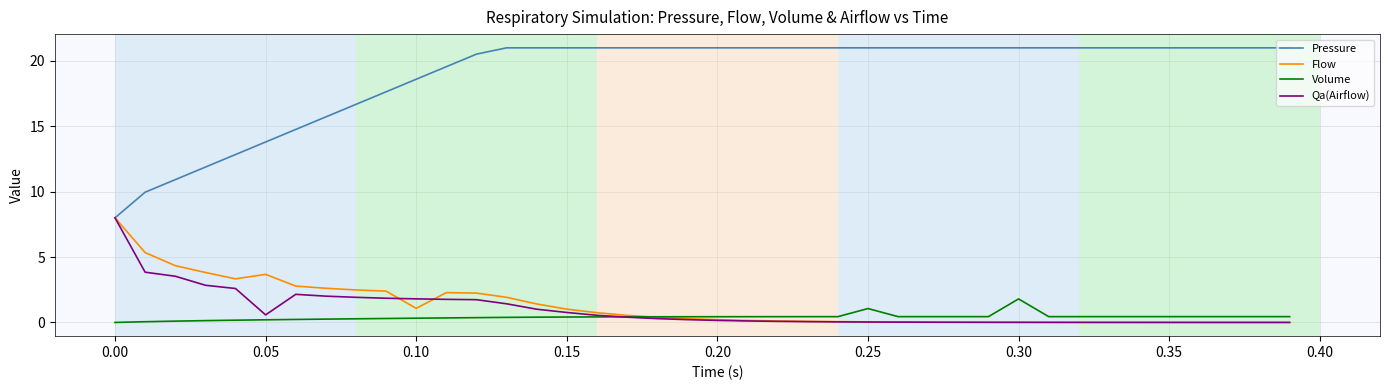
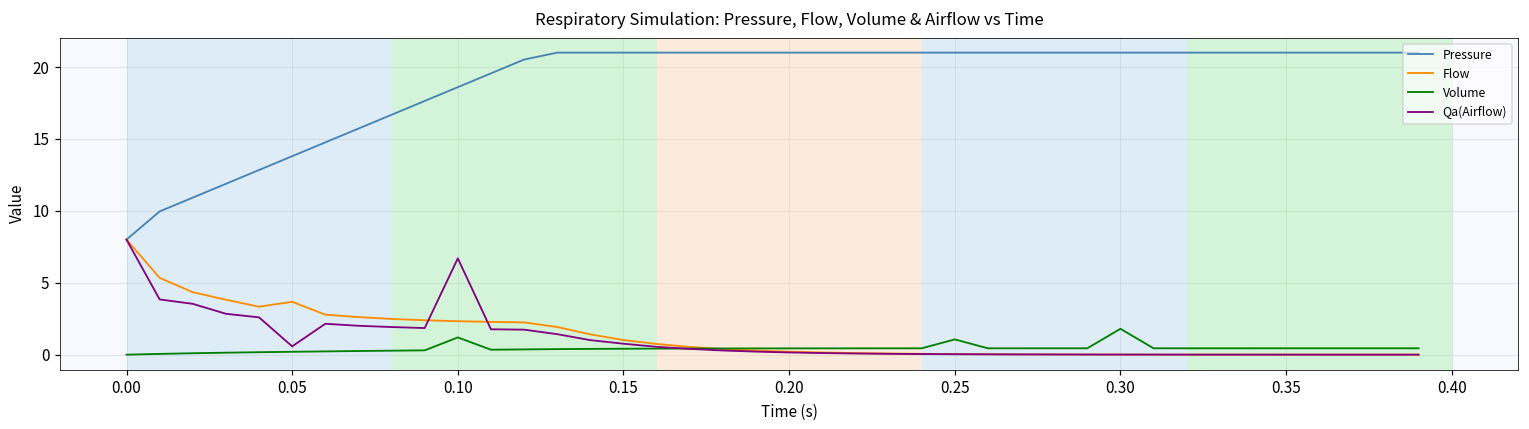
  {
    "Pressure": {
      "0.05": 13.8,
      "0.10": 18.6,
      "0.15": 21.0,
      "0.20": 21.0,
      "0.25": 21.0,
      "0.30": 21.0,
      "0.35": 21.0
    },
    "Flow": {
      "0.05": 3.7,
-     "0.10": 1.1,
+     "0.10": 2.3,
      "0.15": 1.0
    },
    "Volume": {
      "0.00": 0.0,
      "0.05": 0.2,
-     "0.10": 0.3,
+     "0.10": 1.2,
      "0.15": 0.4,
      "0.20": 0.4,
      "0.25": 1.1,
      "0.30": 1.8,
      "0.35": 0.4
    },
    "Qa(Airflow)": {
      "0.05": 0.6,
-     "0.10": 1.8,
+     "0.10": 6.7,
      "0.15": 0.8
    }
  }
